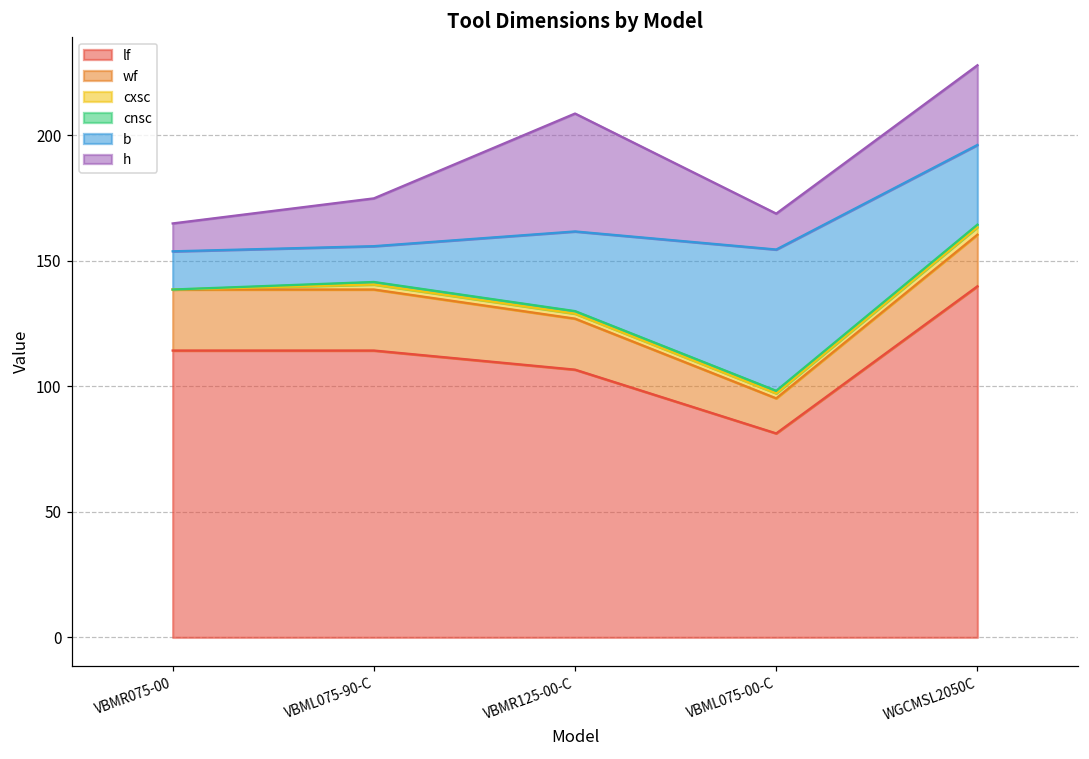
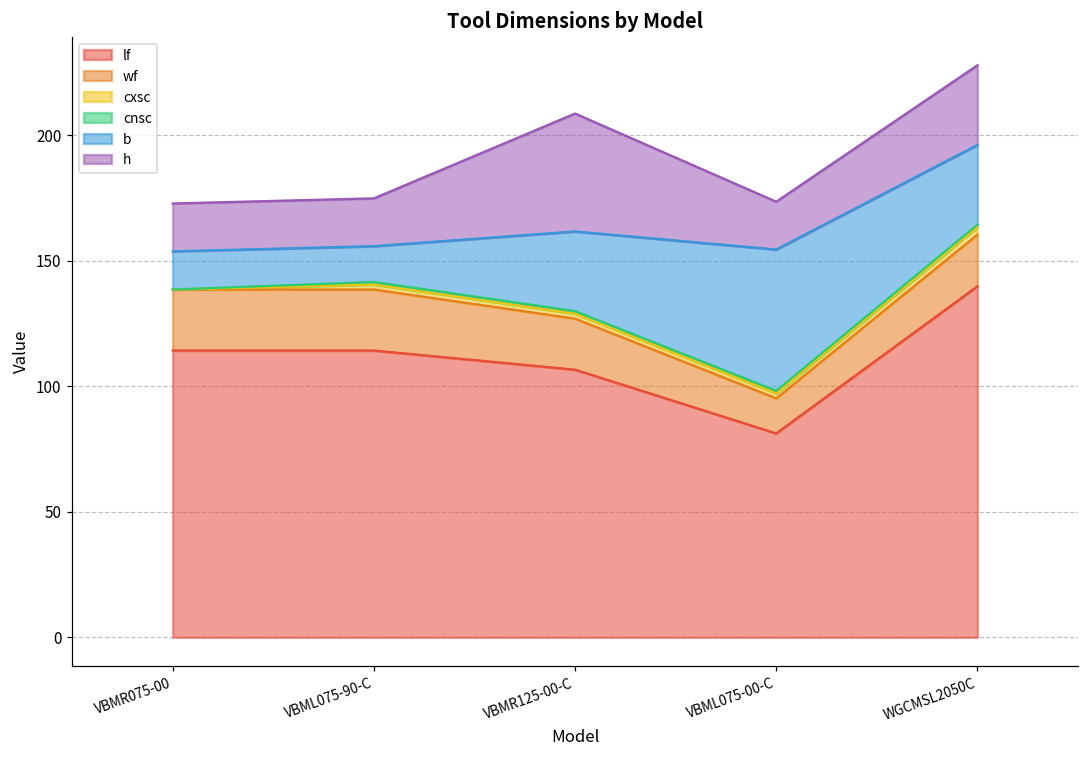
  {
    "b": {
      "VBMR075-00": 15,
      "VBML075-90-C": 14,
      "VBMR125-00-C": 32,
      "VBML075-00-C": 56,
      "WGCMSL2050C": 32
    },
    "h": {
-     "VBMR075-00": 11,
+     "VBMR075-00": 19,
      "VBML075-90-C": 19,
      "VBMR125-00-C": 47,
-     "VBML075-00-C": 14,
+     "VBML075-00-C": 19,
      "WGCMSL2050C": 32
    }
  }
